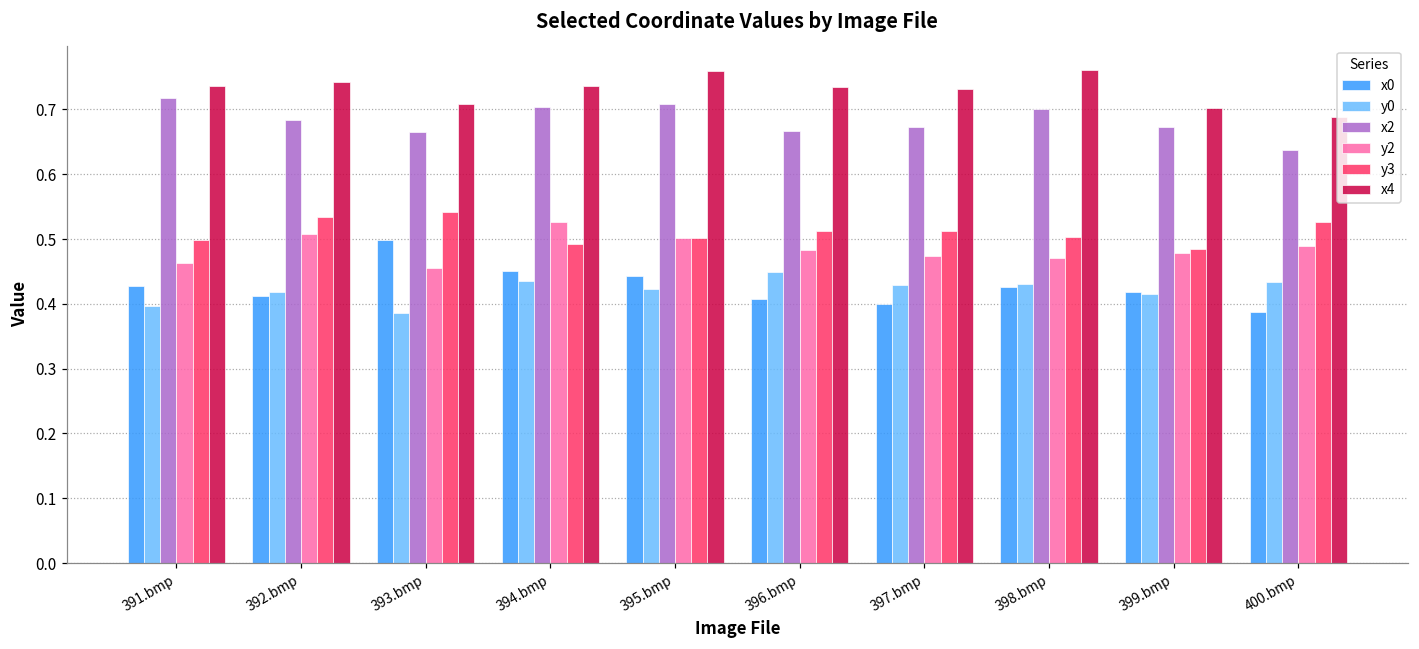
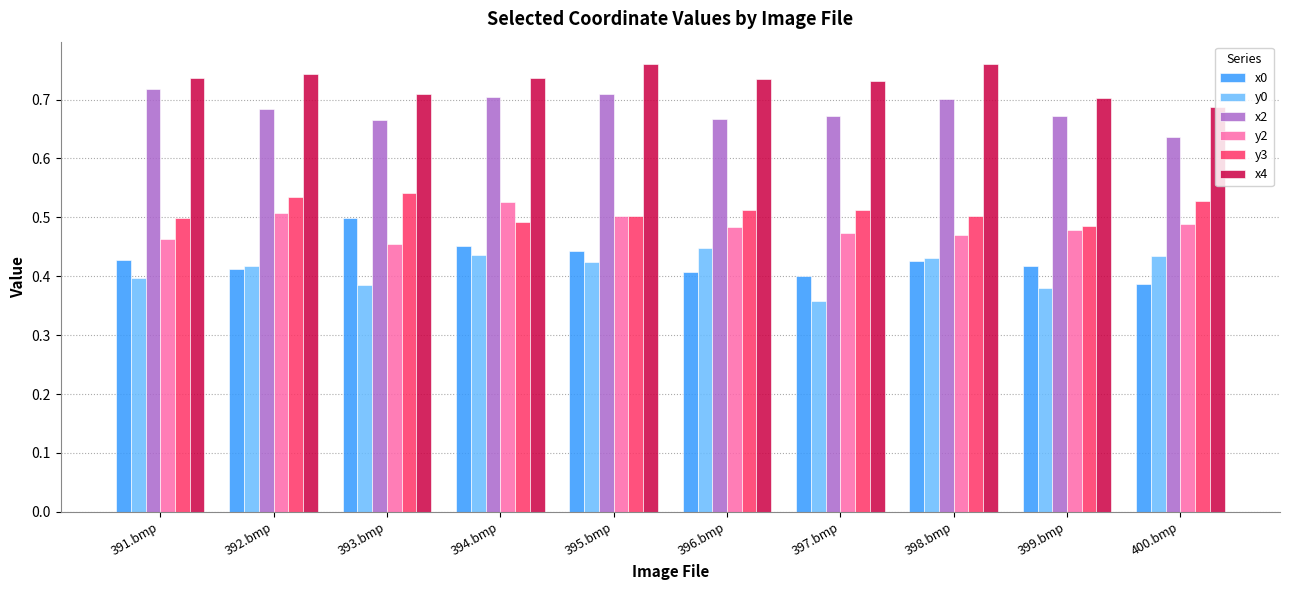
  {
    "x0": {
      "391.bmp": 0.43,
      "392.bmp": 0.41,
      "393.bmp": 0.50,
      "394.bmp": 0.45,
      "395.bmp": 0.44,
      "396.bmp": 0.41,
      "397.bmp": 0.40,
      "398.bmp": 0.43,
      "399.bmp": 0.42,
      "400.bmp": 0.39
    },
    "y0": {
      "391.bmp": 0.40,
      "392.bmp": 0.42,
      "393.bmp": 0.39,
      "394.bmp": 0.44,
      "395.bmp": 0.42,
      "396.bmp": 0.45,
-     "397.bmp": 0.43,
+     "397.bmp": 0.36,
      "398.bmp": 0.43,
-     "399.bmp": 0.41,
+     "399.bmp": 0.38,
      "400.bmp": 0.43
    },
    "x2": {
      "391.bmp": 0.72,
      "392.bmp": 0.68,
      "393.bmp": 0.66,
      "394.bmp": 0.70,
      "395.bmp": 0.71,
      "396.bmp": 0.67,
      "397.bmp": 0.67,
      "398.bmp": 0.70,
      "399.bmp": 0.67,
      "400.bmp": 0.64
    },
    "y2": {
      "391.bmp": 0.46,
      "392.bmp": 0.51,
      "393.bmp": 0.46,
      "394.bmp": 0.53,
      "395.bmp": 0.50,
      "396.bmp": 0.48,
      "397.bmp": 0.47,
      "398.bmp": 0.47,
      "399.bmp": 0.48,
      "400.bmp": 0.49
    },
    "y3": {
      "391.bmp": 0.50,
      "392.bmp": 0.53,
      "393.bmp": 0.54,
      "394.bmp": 0.49,
      "395.bmp": 0.50,
      "396.bmp": 0.51,
      "397.bmp": 0.51,
      "398.bmp": 0.50,
      "399.bmp": 0.49,
      "400.bmp": 0.53
    },
    "x4": {
      "391.bmp": 0.74,
      "392.bmp": 0.74,
      "393.bmp": 0.71,
      "394.bmp": 0.74,
      "395.bmp": 0.76,
      "396.bmp": 0.74,
      "397.bmp": 0.73,
      "398.bmp": 0.76,
      "399.bmp": 0.70
    }
  }
